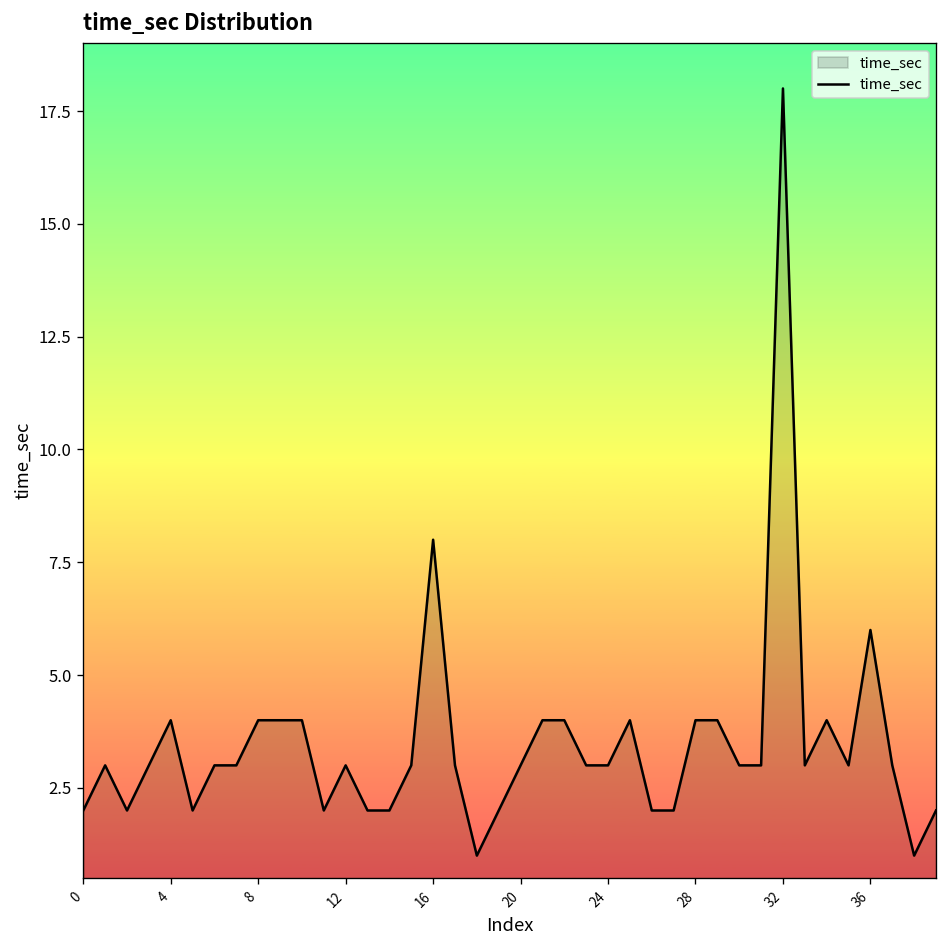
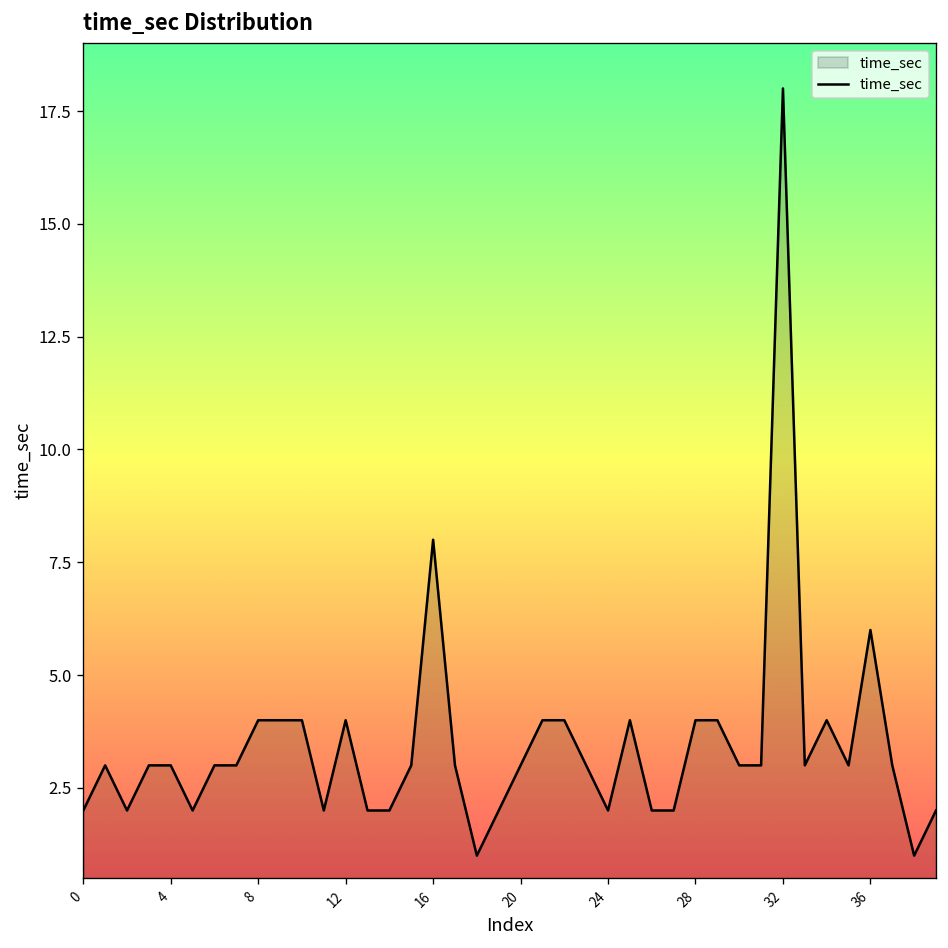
  {
    "0": 2,
-   "4": 4,
+   "4": 3,
    "8": 4,
-   "12": 3,
+   "12": 4,
    "16": 8,
    "20": 3,
-   "24": 3,
+   "24": 2,
    "28": 4,
    "32": 18,
    "36": 6
  }
